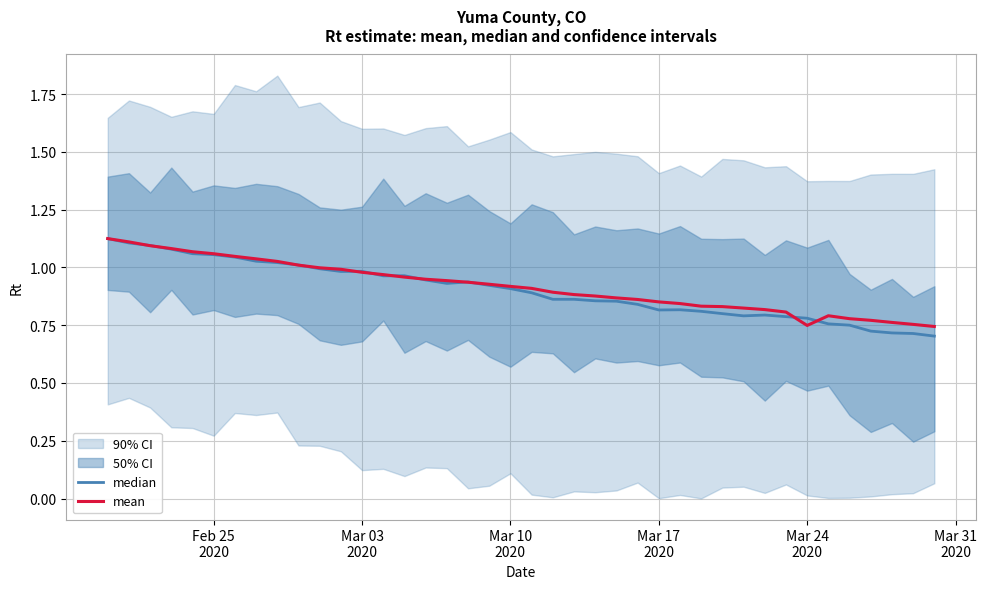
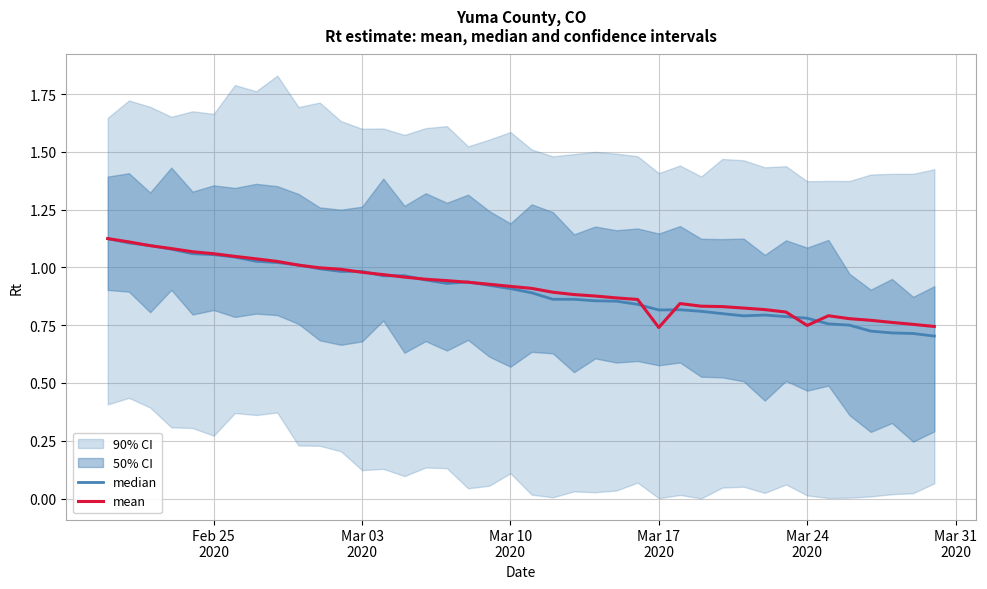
  {
    "mean": {
-     "Mar 17 2020": 0.85,
+     "Mar 17 2020": 0.74,
      "Mar 24 2020": 0.75
    }
  }
